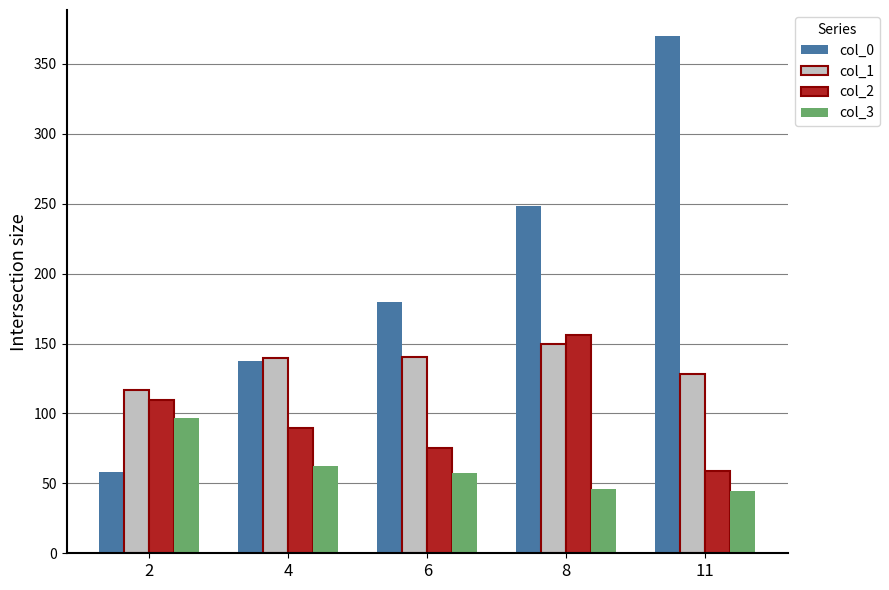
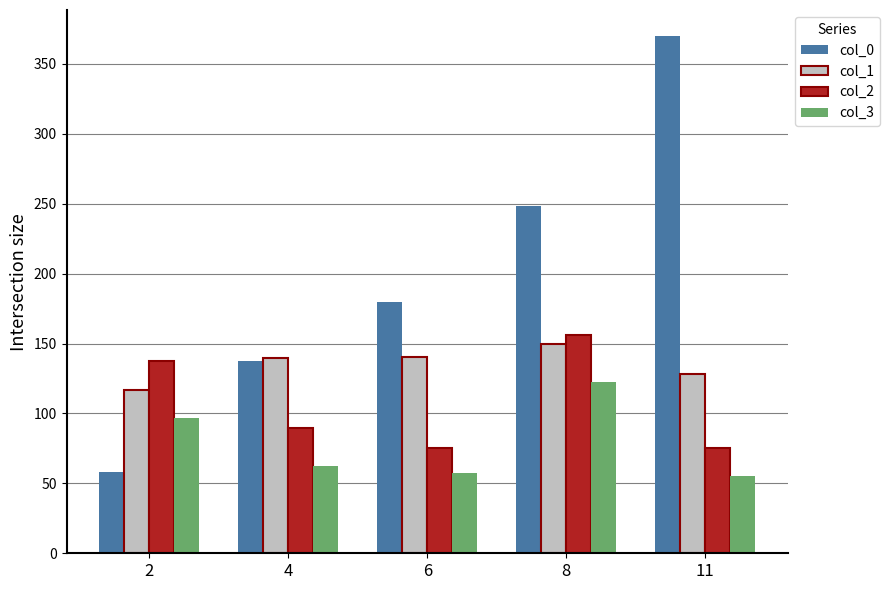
  {
    "col_0": {
      "2": 58,
      "4": 138,
      "6": 180,
      "8": 248,
      "11": 370
    },
    "col_1": {
      "2": 117,
      "4": 140,
      "6": 140,
      "8": 149,
      "11": 128
    },
    "col_2": {
-     "2": 110,
+     "2": 137,
      "4": 90,
      "6": 75,
      "8": 156,
-     "11": 59
+     "11": 75
    },
    "col_3": {
      "2": 96,
      "4": 62,
      "6": 58,
-     "8": 46,
-     "11": 44
+     "8": 122,
+     "11": 55
    }
  }
